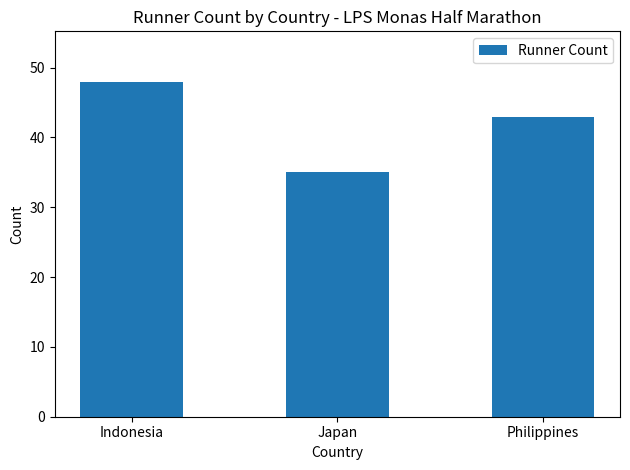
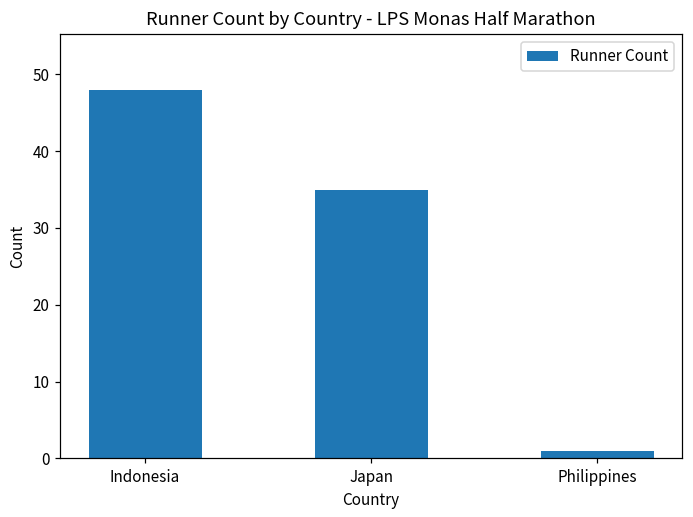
  {
    "Indonesia": 48,
    "Japan": 35,
-   "Philippines": 43
+   "Philippines": 1
  }
